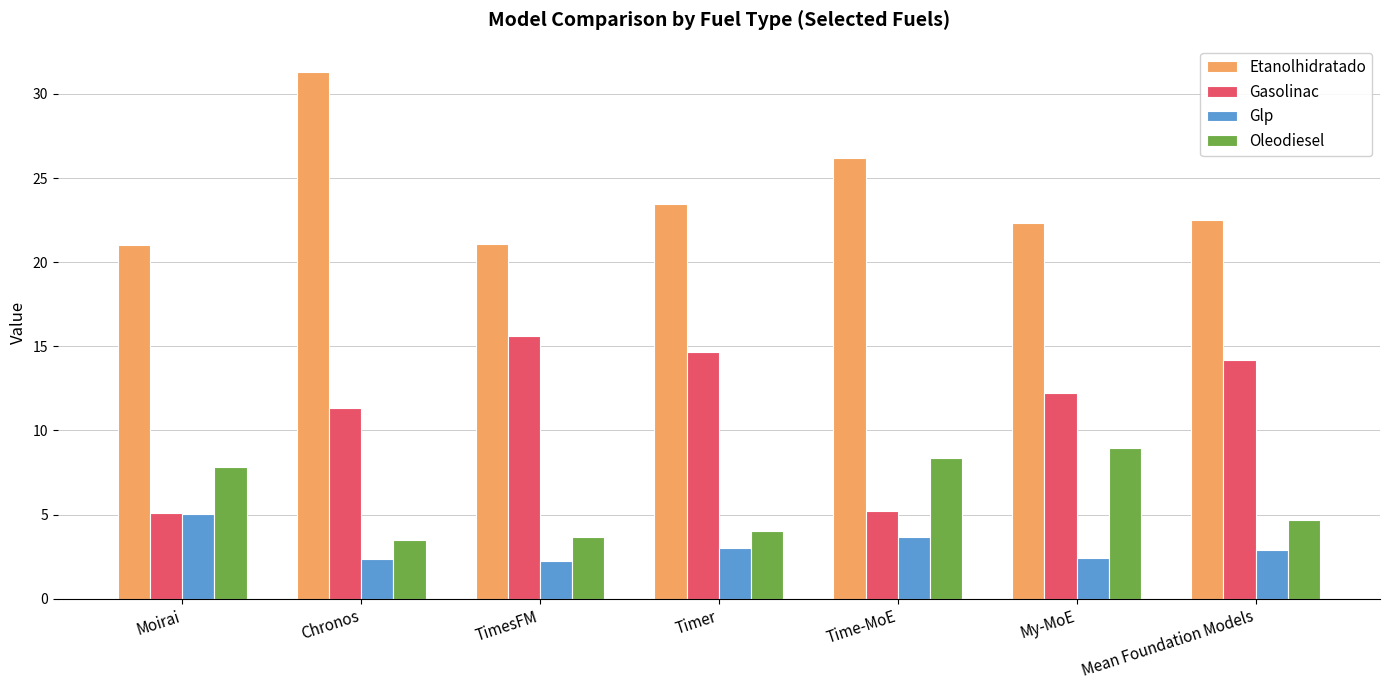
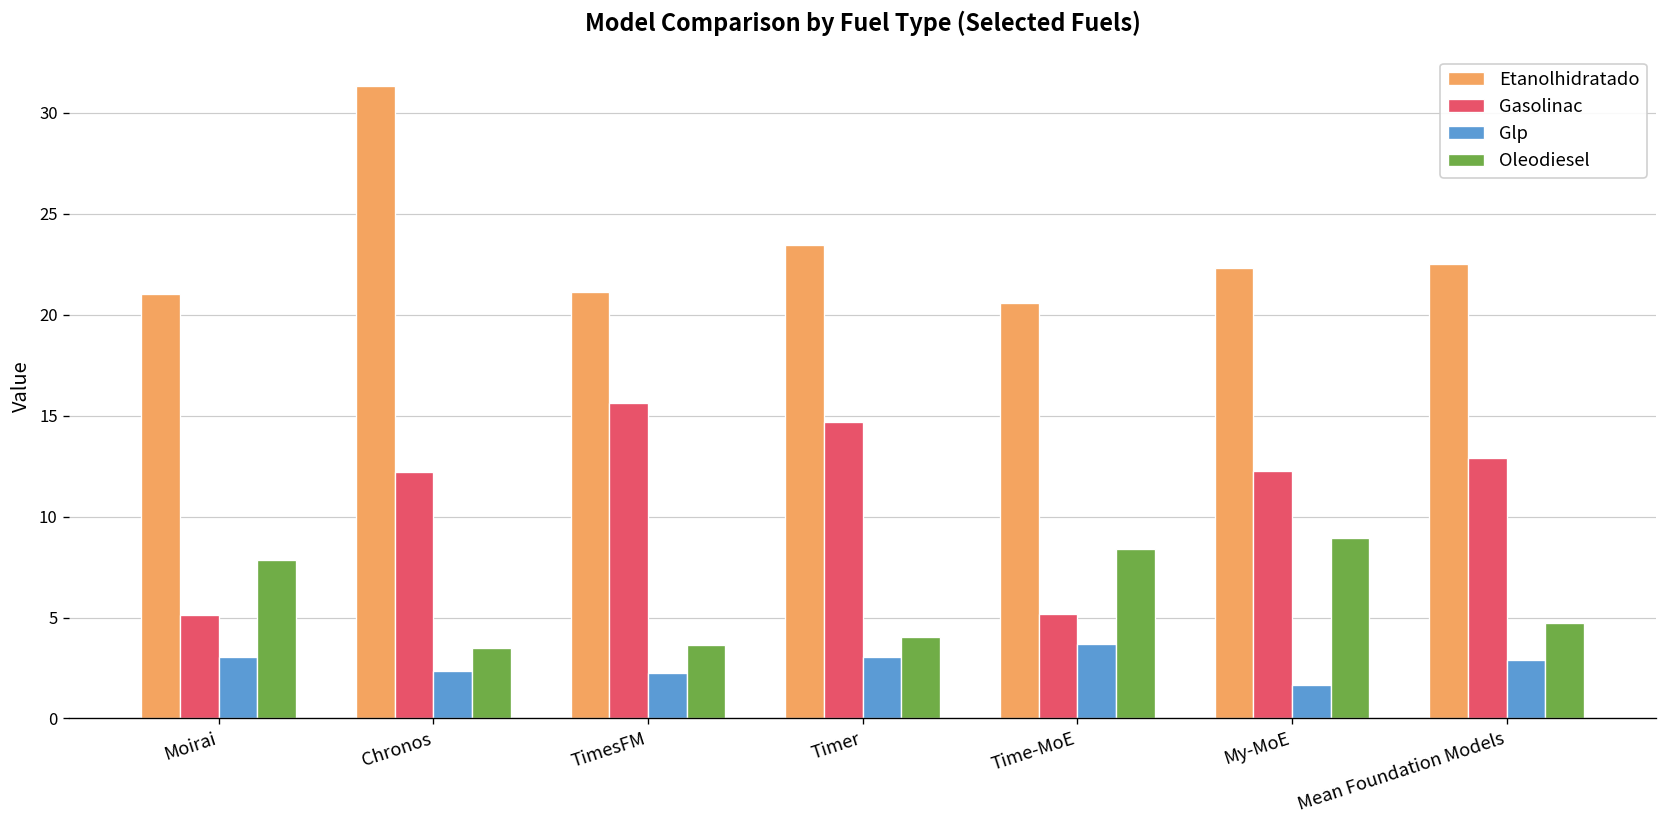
  {
    "Etanolhidratado": {
      "Moirai": 21.0,
      "Chronos": 31.3,
      "TimesFM": 21.1,
      "Timer": 23.4,
-     "Time-MoE": 26.2,
+     "Time-MoE": 20.6,
      "My-MoE": 22.3,
      "Mean Foundation Models": 22.5
    },
    "Gasolinac": {
      "Moirai": 5.1,
-     "Chronos": 11.4,
+     "Chronos": 12.2,
      "TimesFM": 15.6,
      "Timer": 14.7,
      "Time-MoE": 5.2,
      "My-MoE": 12.2,
-     "Mean Foundation Models": 14.2
+     "Mean Foundation Models": 12.9
    },
    "Glp": {
-     "Moirai": 5.0,
+     "Moirai": 3.0,
      "Chronos": 2.4,
      "TimesFM": 2.2,
      "Timer": 3.0,
      "Time-MoE": 3.7,
-     "My-MoE": 2.4,
+     "My-MoE": 1.7,
      "Mean Foundation Models": 2.9
    },
    "Oleodiesel": {
      "Moirai": 7.8,
      "Chronos": 3.5,
      "TimesFM": 3.7,
      "Timer": 4.0,
      "Time-MoE": 8.4,
      "My-MoE": 8.9,
      "Mean Foundation Models": 4.7
    }
  }
